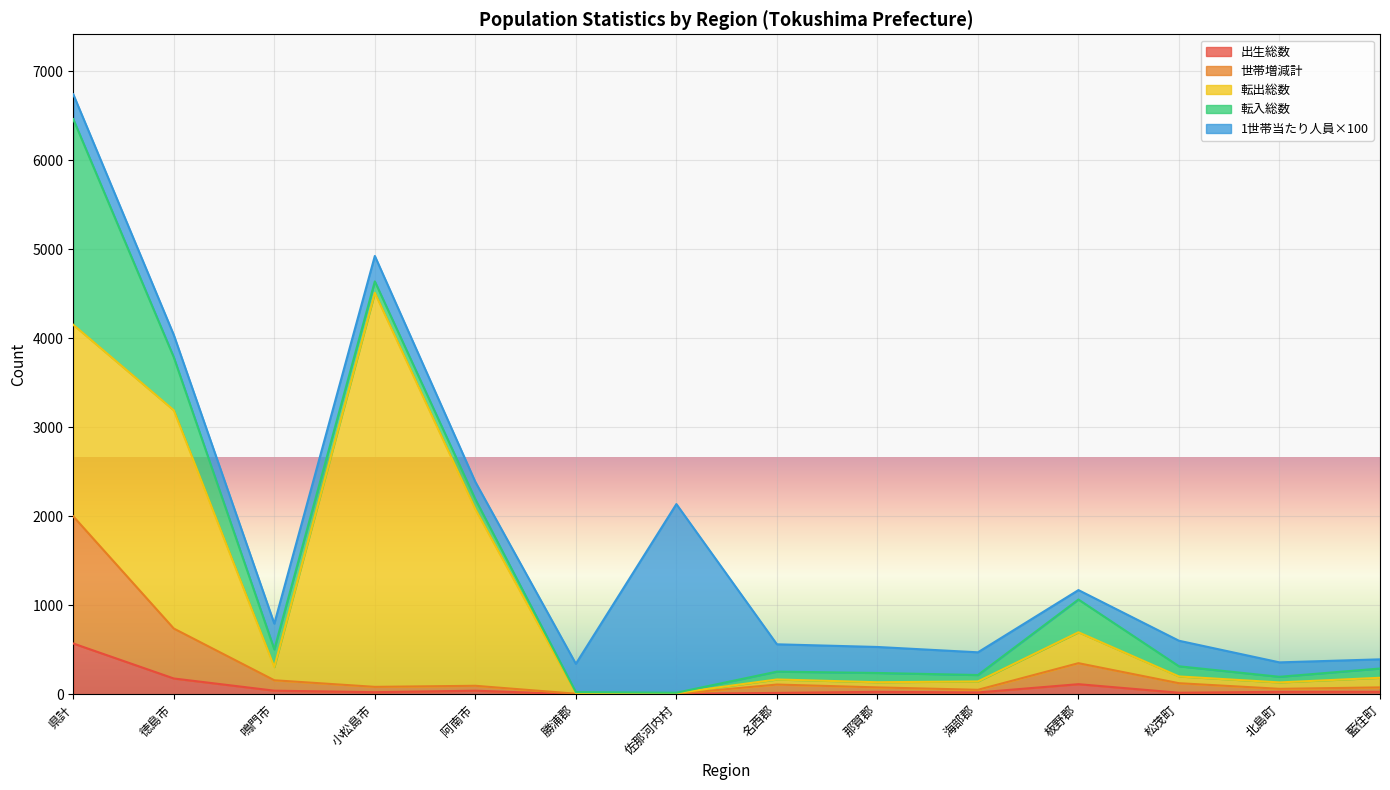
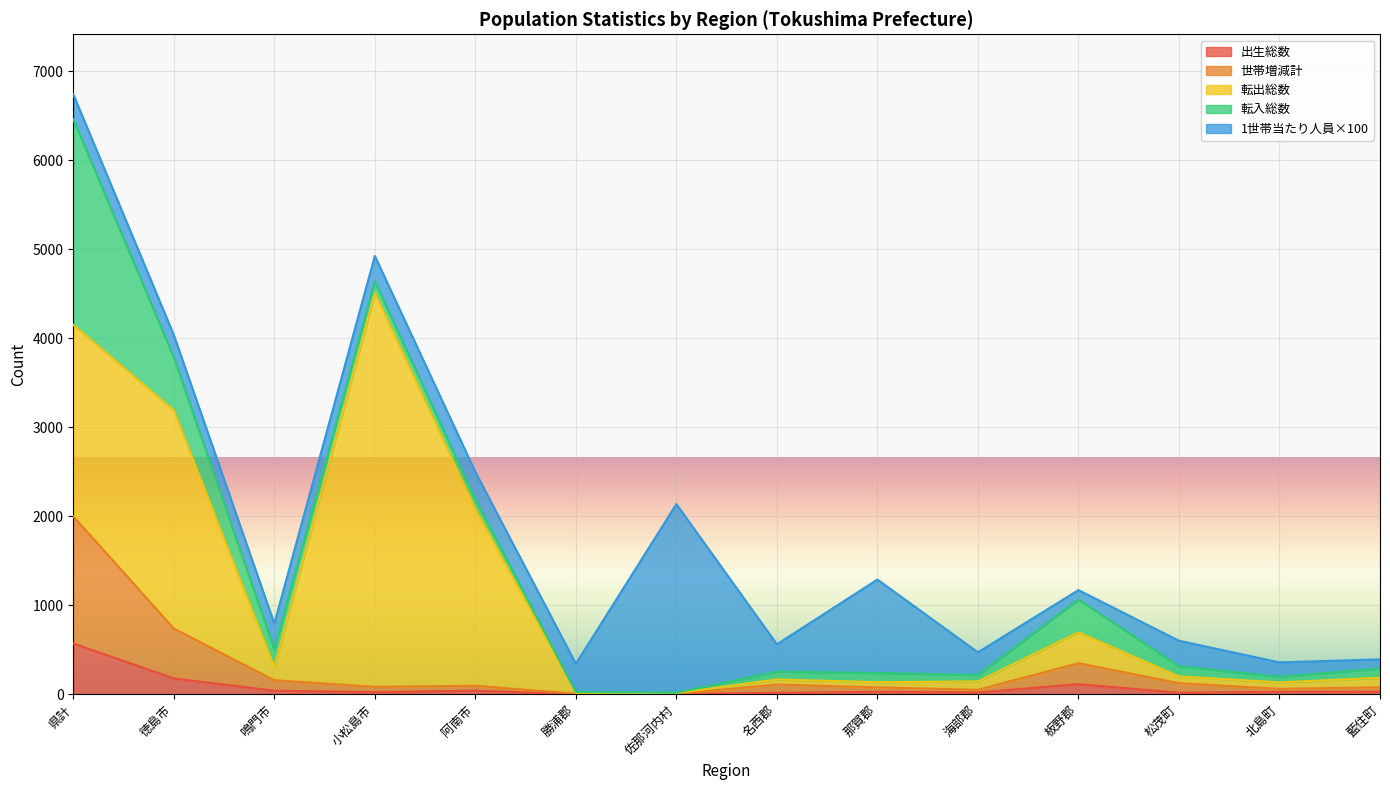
  {
    "転出総数": {
      "県計": 2200,
      "徳島市": 2500,
      "鳴門市": 100,
      "小松島市": 4400,
      "阿南市": 2000,
      "名西郡": 100,
      "那賀郡": 100,
      "海部郡": 100,
      "板野郡": 300,
      "松茂町": 100,
      "北島町": 100,
      "藍住町": 100
    },
    "転入総数": {
      "県計": 2300,
      "徳島市": 600,
      "鳴門市": 200,
      "小松島市": 100,
      "阿南市": 100,
      "名西郡": 100,
      "那賀郡": 100,
      "海部郡": 100,
      "板野郡": 400,
      "松茂町": 100,
      "北島町": 100,
      "藍住町": 100
    },
    "1世帯当たり人員×100": {
      "県計": 300,
      "徳島市": 300,
      "鳴門市": 300,
      "小松島市": 300,
-     "阿南市": 200,
+     "阿南市": 300,
      "勝浦郡": 300,
      "佐那河内村": 2100,
      "名西郡": 300,
-     "那賀郡": 300,
+     "那賀郡": 1000,
      "海部郡": 300,
      "板野郡": 100,
      "松茂町": 300,
      "北島町": 200,
      "藍住町": 100
    }
  }
